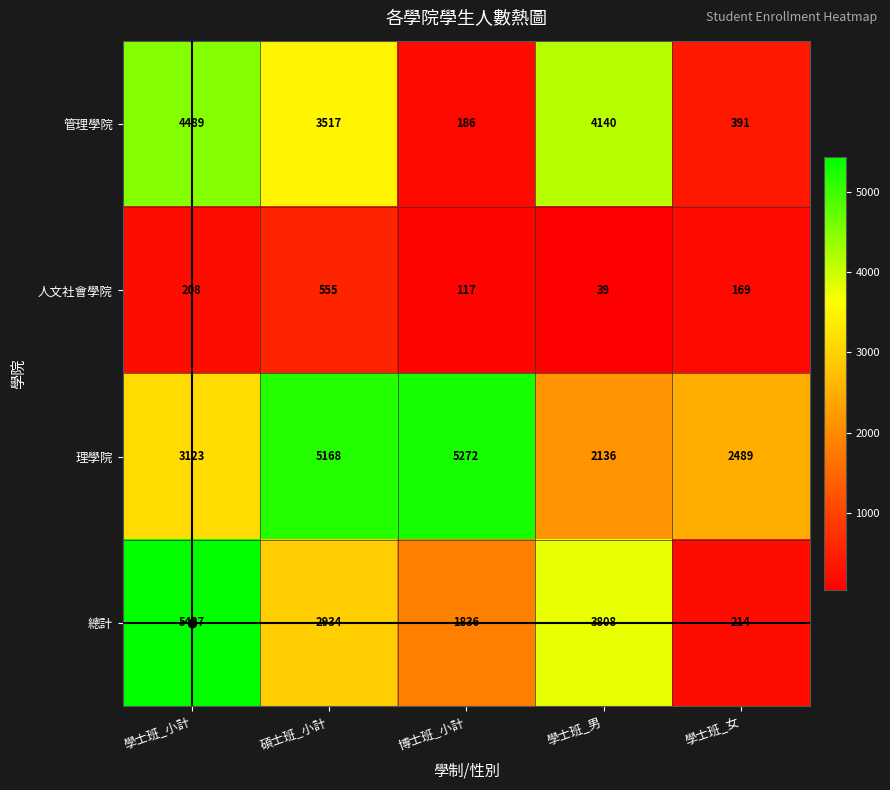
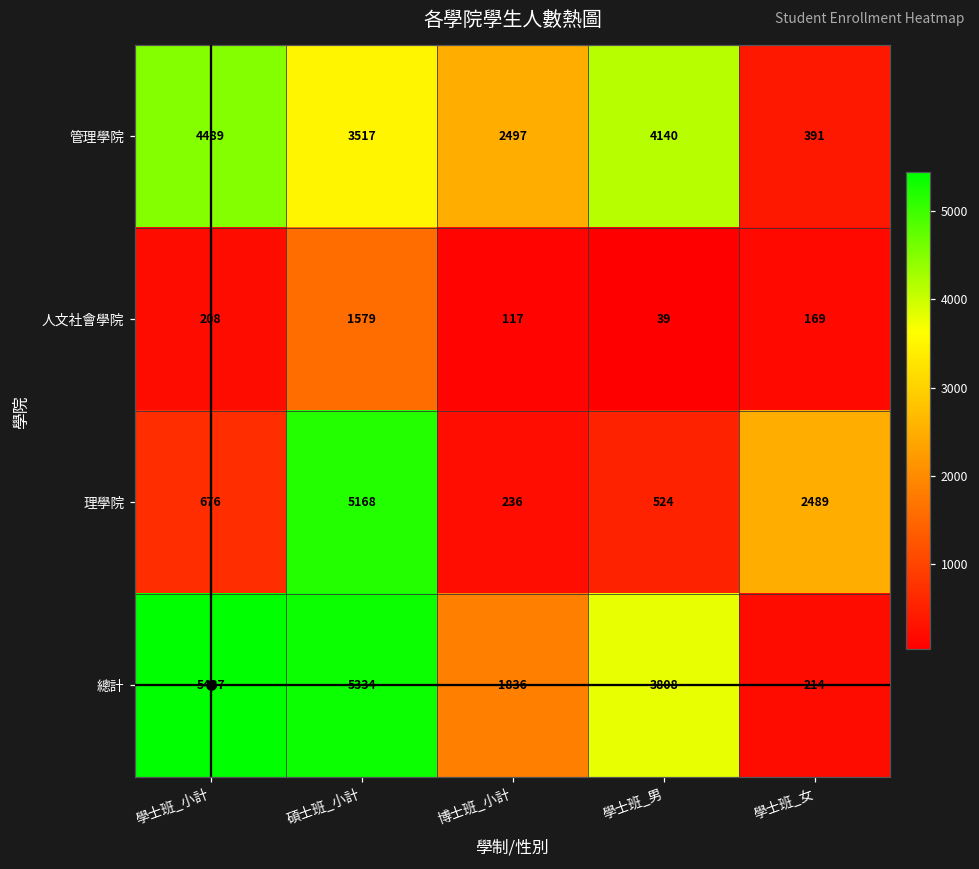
  {
    "管理學院": {
      "學士班_小計": 4489,
      "碩士班_小計": 3517,
-     "博士班_小計": 186,
+     "博士班_小計": 2497,
      "學士班_男": 4140,
      "學士班_女": 391
    },
    "人文社會學院": {
      "學士班_小計": 208,
-     "碩士班_小計": 555,
+     "碩士班_小計": 1579,
      "博士班_小計": 117,
      "學士班_男": 39,
      "學士班_女": 169
    },
    "理學院": {
-     "學士班_小計": 3123,
+     "學士班_小計": 676,
      "碩士班_小計": 5168,
-     "博士班_小計": 5272,
-     "學士班_男": 2136,
+     "博士班_小計": 236,
+     "學士班_男": 524,
      "學士班_女": 2489
    },
    "總計": {
-     "碩士班_小計": 2934,
+     "碩士班_小計": 5334,
      "博士班_小計": 1836,
      "學士班_男": 3808,
      "學士班_女": 214
    }
  }
